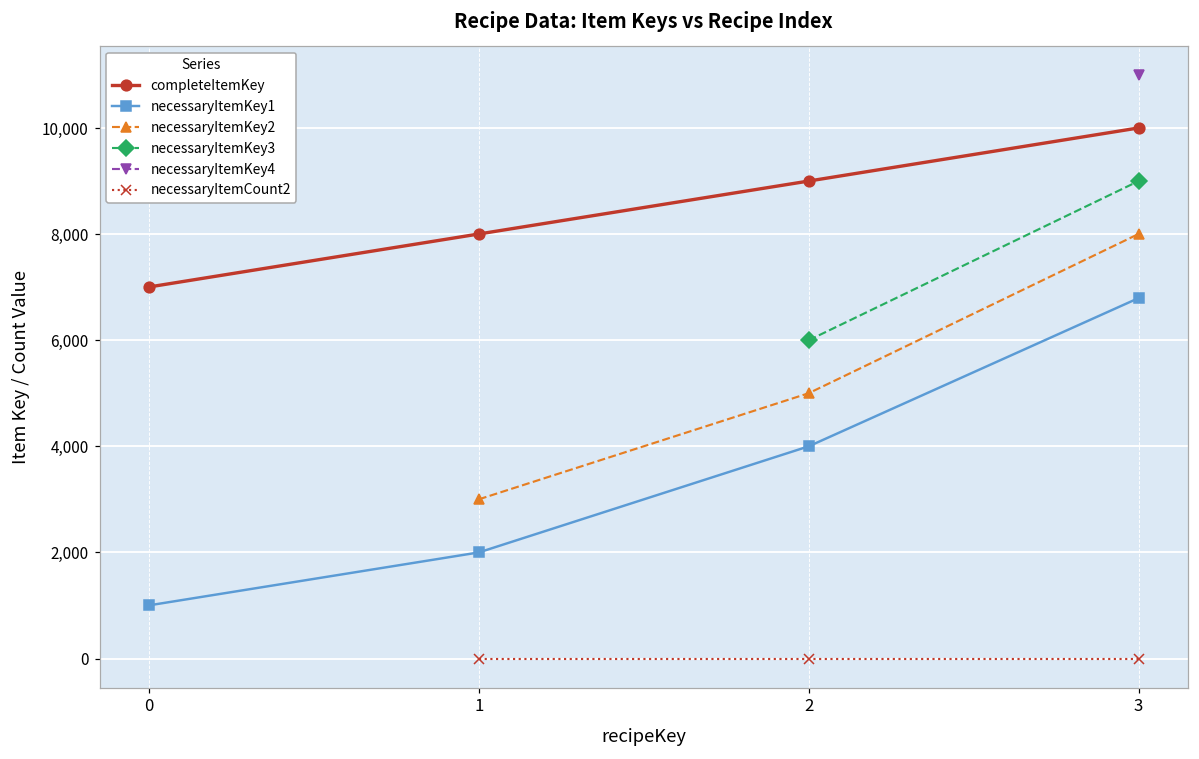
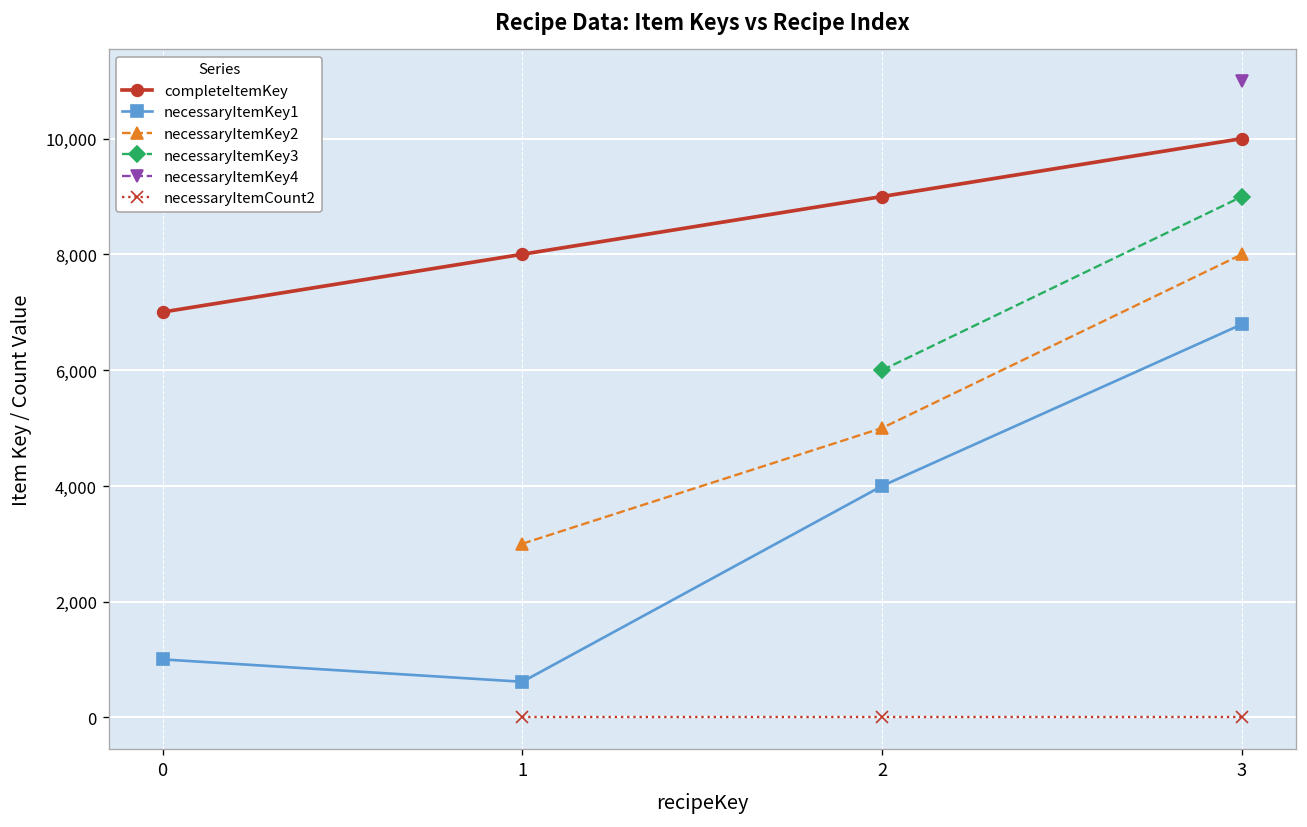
  {
    "necessaryItemKey1": {
      "0": "1,000",
-     "1": "2,000",
+     "1": "600",
      "2": "4,000",
      "3": "6,800"
    },
    "necessaryItemKey2": {
      "1": "3,000",
      "2": "5,000",
      "3": "8,000"
    },
    "necessaryItemKey3": {
      "2": "6,000",
      "3": "9,000"
    },
    "necessaryItemKey4": {
      "3": "11,000"
    }
  }
